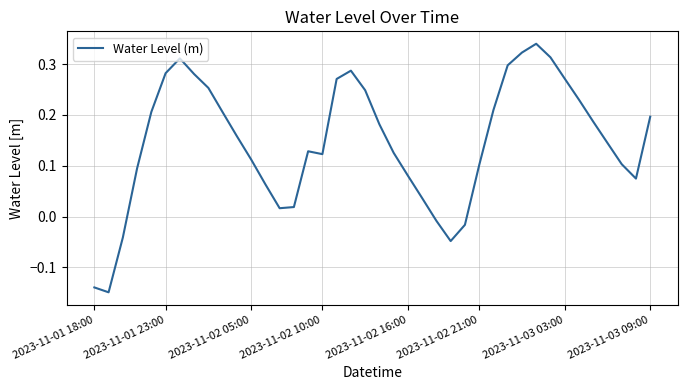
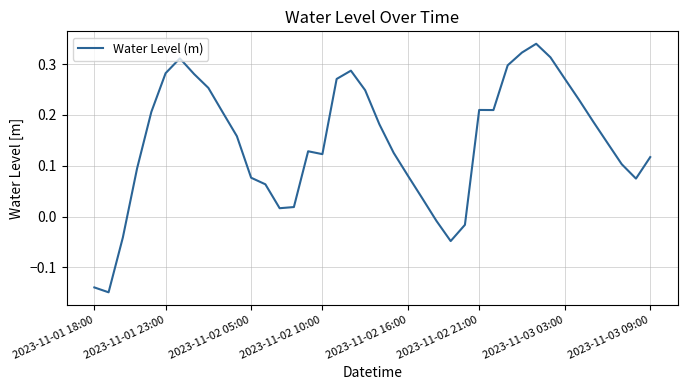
  {
    "2023-11-01 18:00": -0.14,
    "2023-11-01 23:00": 0.28,
-   "2023-11-02 05:00": 0.11,
+   "2023-11-02 05:00": 0.08,
    "2023-11-02 10:00": 0.12,
    "2023-11-02 16:00": 0.08,
-   "2023-11-02 21:00": 0.10,
+   "2023-11-02 21:00": 0.21,
    "2023-11-03 03:00": 0.27,
-   "2023-11-03 09:00": 0.20
+   "2023-11-03 09:00": 0.12
  }
